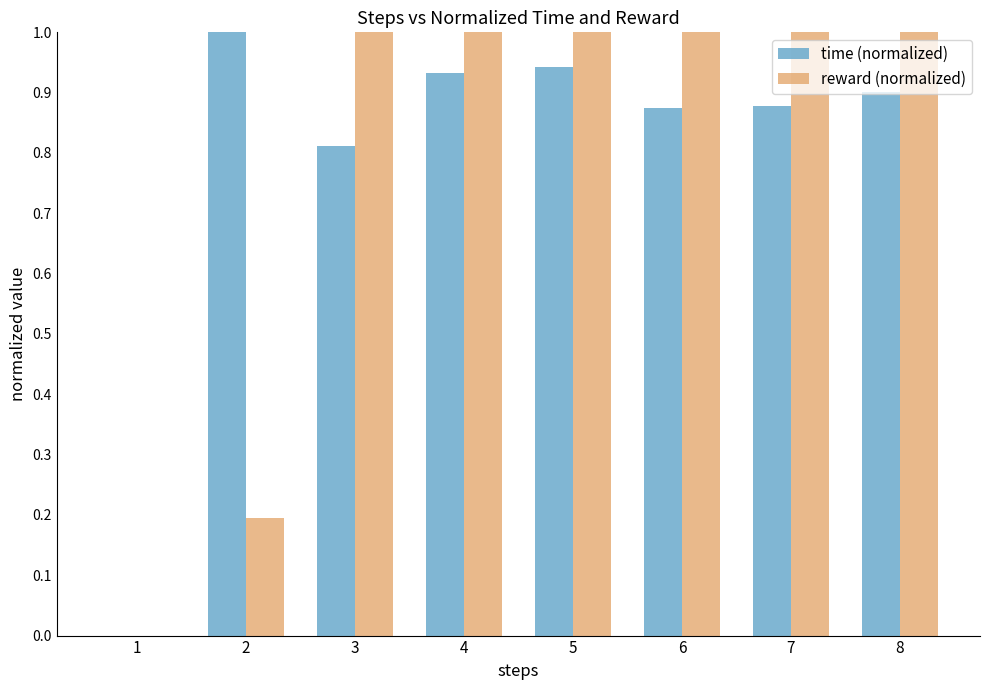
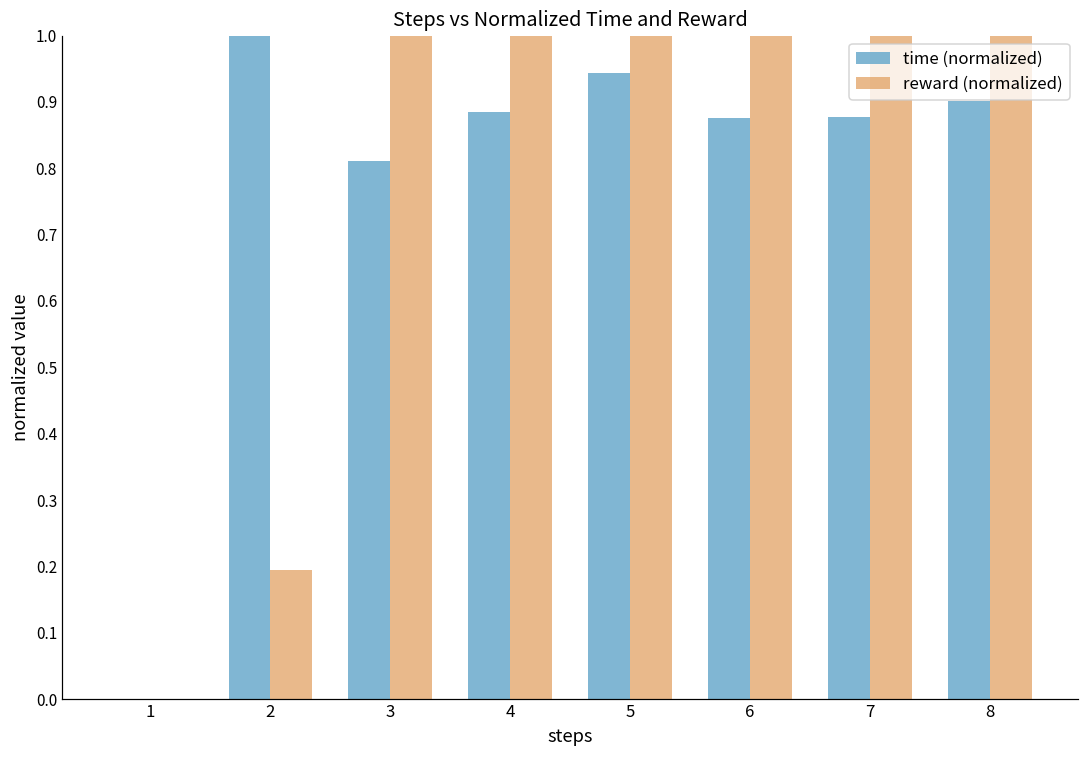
  {
    "time (normalized)": {
      "1": 0.00,
      "2": 1.00,
      "3": 0.81,
-     "4": 0.93,
+     "4": 0.88,
      "5": 0.94,
      "6": 0.88,
      "7": 0.88
    },
    "reward (normalized)": {
      "1": 0.00,
      "2": 0.19,
      "3": 1.00,
      "4": 1.00,
      "5": 1.00,
      "6": 1.00,
      "7": 1.00,
      "8": 1.00
    }
  }
